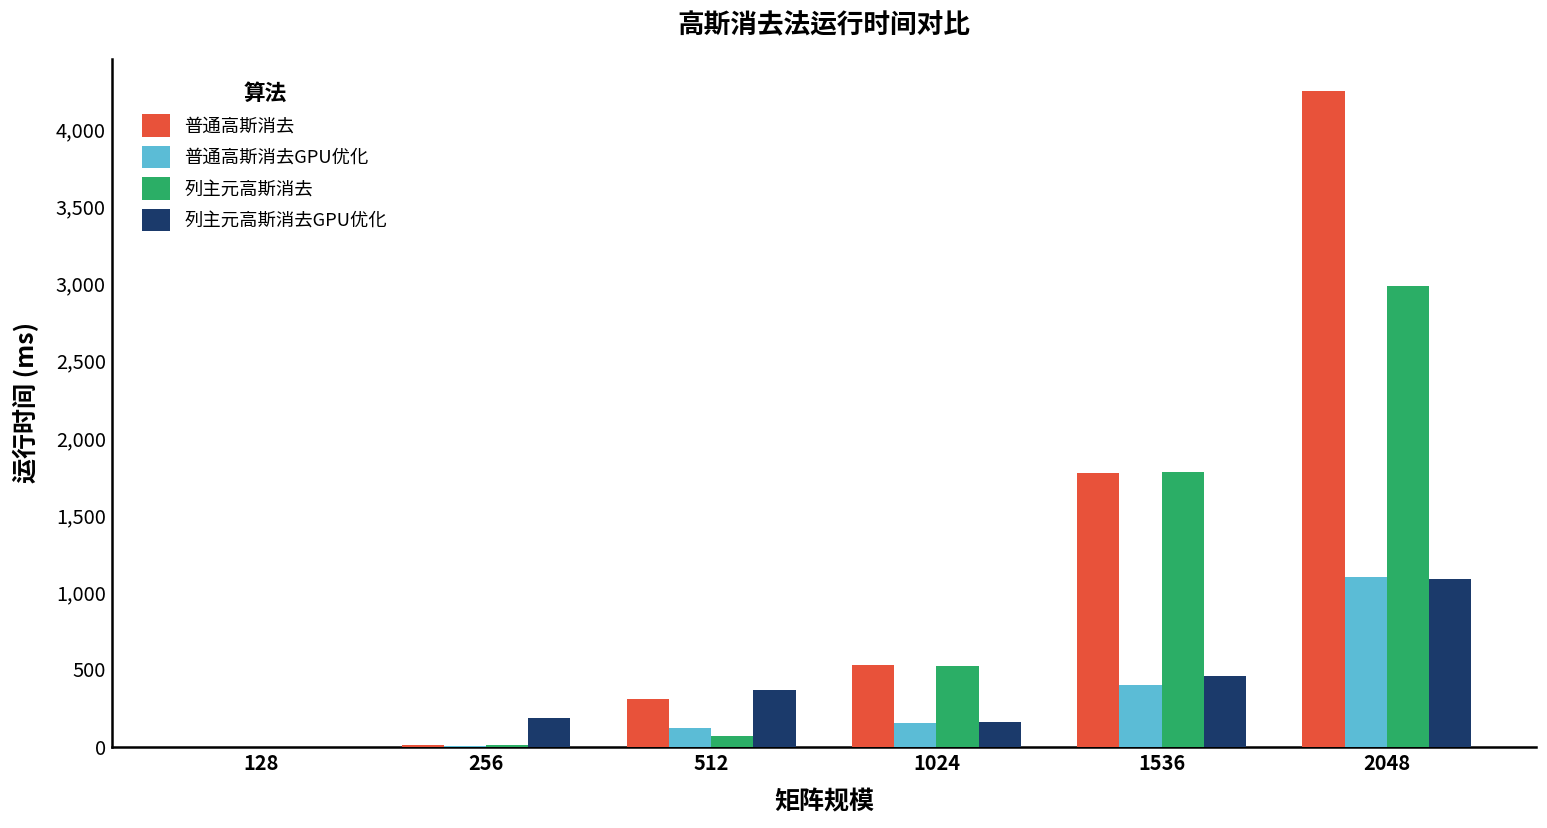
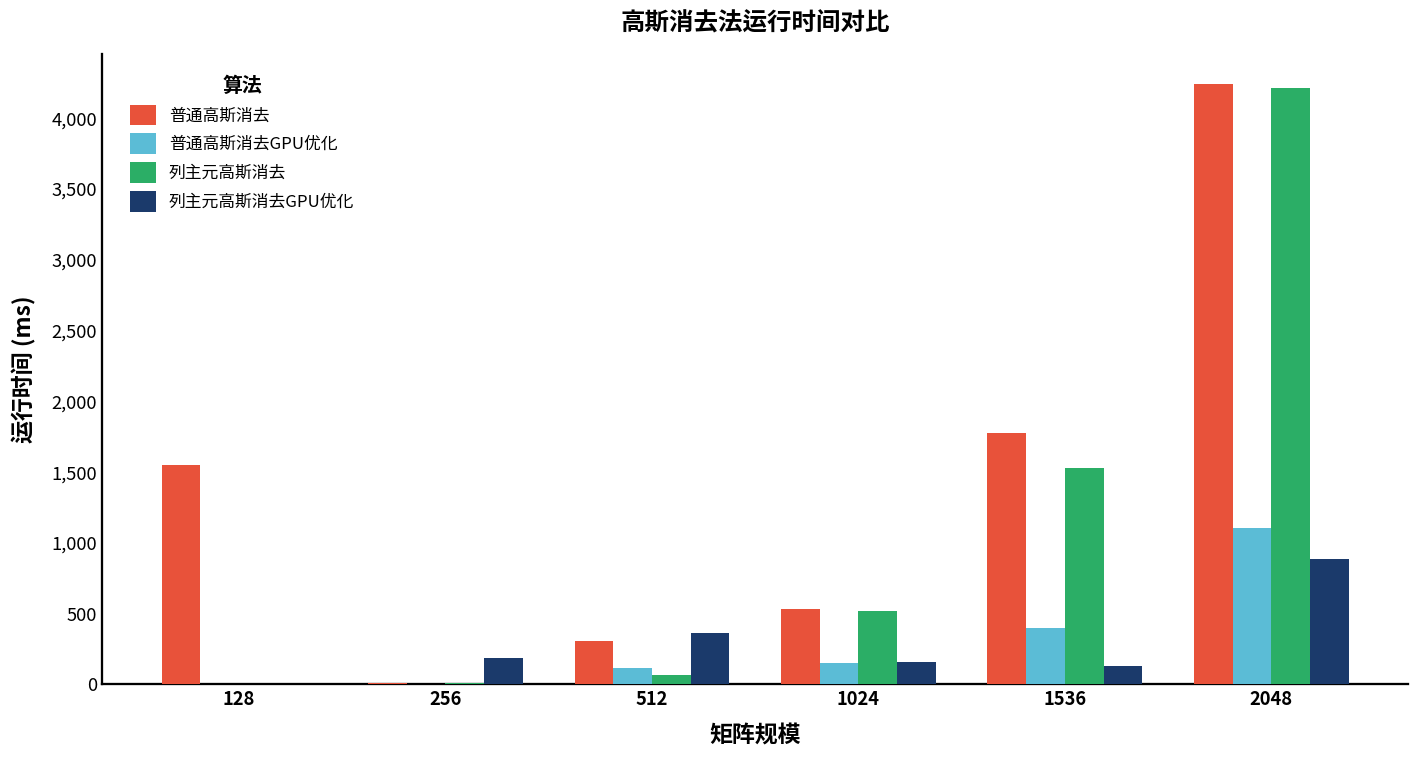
  {
    "普通高斯消去": {
-     "128": "0",
+     "128": "1,550",
      "512": "310",
      "1024": "530",
      "1536": "1,780",
      "2048": "4,240"
    },
    "普通高斯消去GPU优化": {
      "512": "120",
      "1024": "150",
      "1536": "400",
      "2048": "1,100"
    },
    "列主元高斯消去": {
      "512": "70",
      "1024": "520",
-     "1536": "1,780",
-     "2048": "2,980"
+     "1536": "1,530",
+     "2048": "4,210"
    },
    "列主元高斯消去GPU优化": {
      "256": "180",
      "512": "370",
      "1024": "160",
-     "1536": "460",
-     "2048": "1,090"
+     "1536": "130",
+     "2048": "890"
    }
  }
